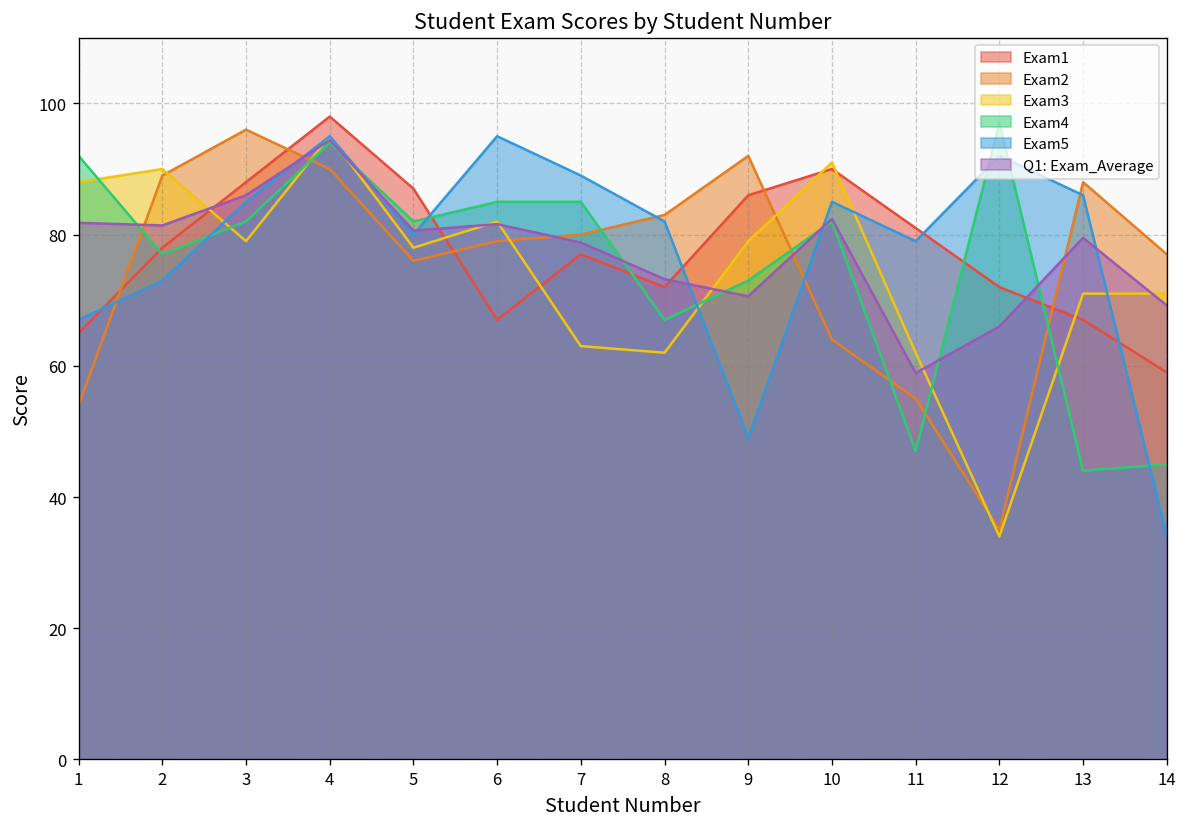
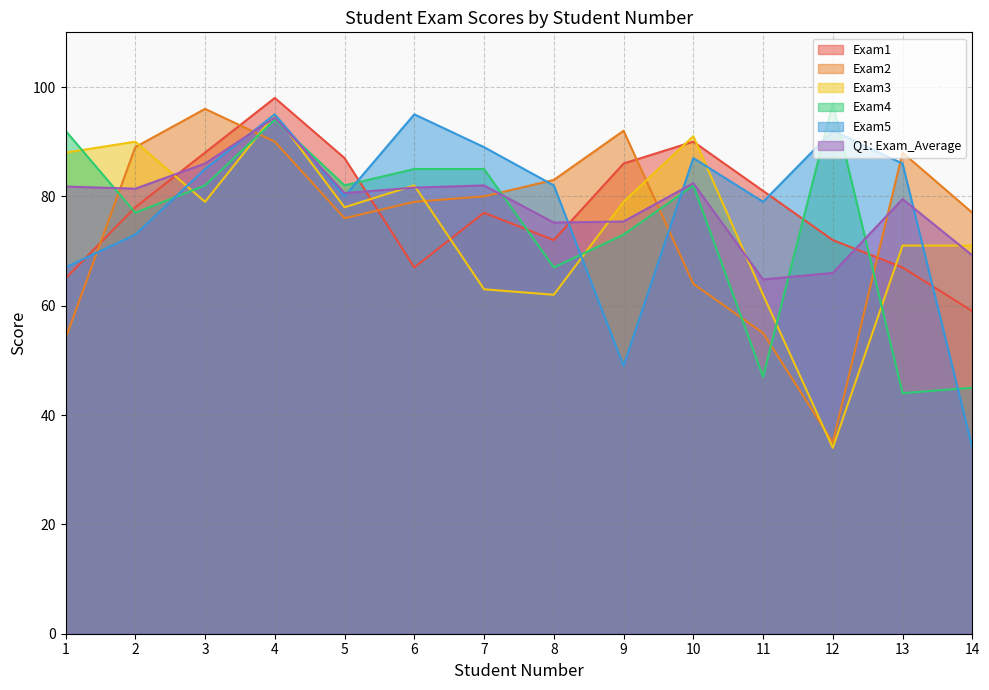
  {
    "Exam4": {
      "1": 92,
      "2": 77,
      "3": 82,
      "5": 82,
      "6": 85,
      "7": 85,
      "8": 67,
      "9": 73,
      "11": 47,
      "13": 44,
      "14": 45
    },
    "Exam5": {
      "1": 67,
      "2": 73,
      "3": 85,
      "5": 80,
      "6": 95,
      "7": 89,
      "8": 82,
      "9": 49,
-     "10": 85,
+     "10": 87,
      "11": 79,
      "13": 86,
      "14": 34
    },
    "Q1: Exam_Average": {
      "1": 82,
      "2": 81,
      "3": 86,
      "5": 81,
-     "7": 79,
-     "8": 73,
-     "9": 71,
-     "11": 59,
+     "7": 82,
+     "8": 75,
+     "9": 75,
+     "11": 65,
      "12": 66,
      "13": 80,
      "14": 69
    }
  }
